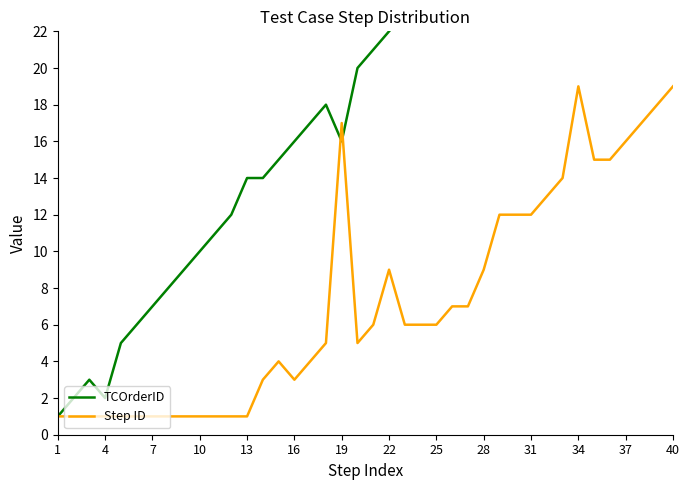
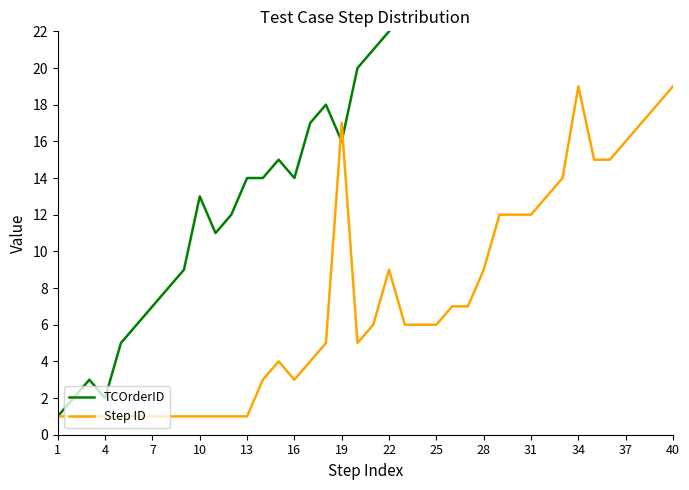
  {
    "TCOrderID": {
      "7": 7,
-     "10": 10,
+     "10": 13,
      "13": 14,
-     "16": 16,
+     "16": 14,
      "19": 16,
      "22": 22
    },
    "Step ID": {
      "10": 1,
      "13": 1,
      "16": 3,
      "19": 17,
      "22": 9,
      "25": 6,
      "28": 9,
      "31": 12,
      "34": 19,
      "37": 16,
      "40": 19
    }
  }
